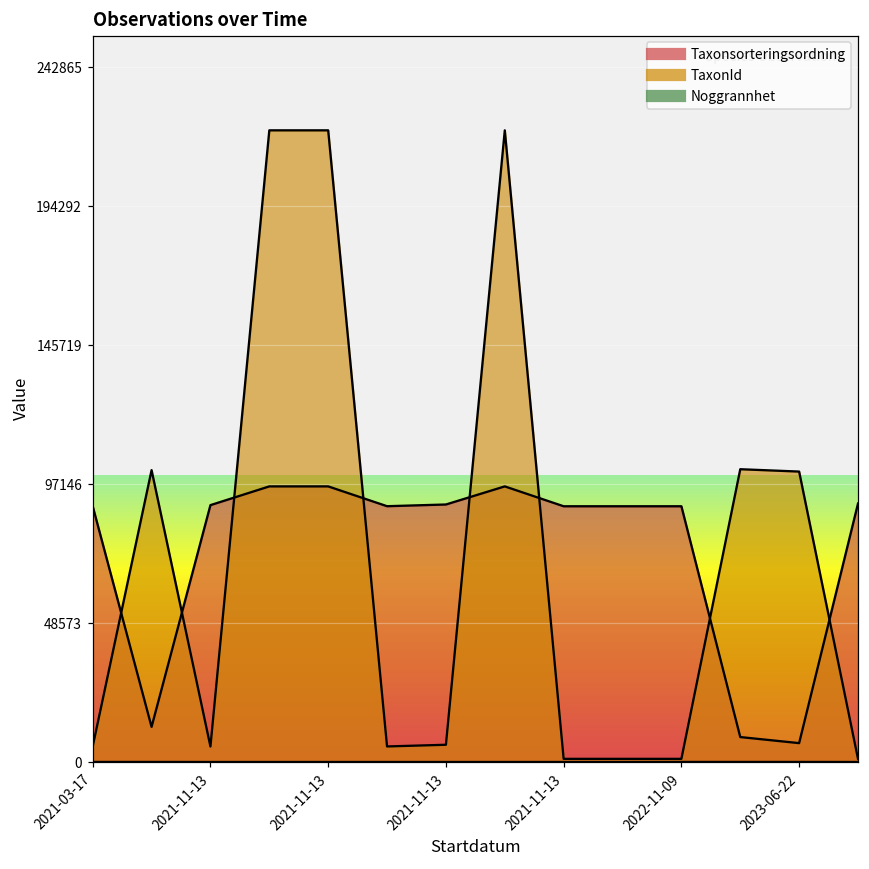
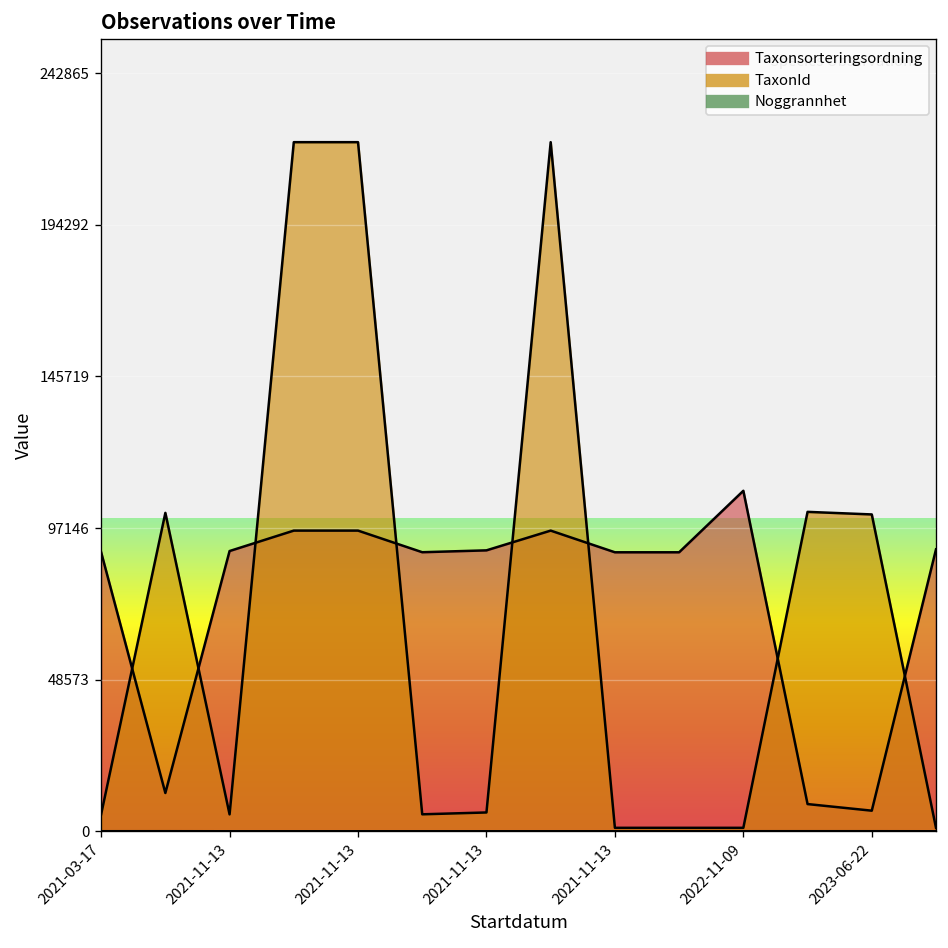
  {
    "Taxonsorteringsordning": {
-     "2022-11-09": 89000
+     "2022-11-09": 109000
    },
    "TaxonId": {
      "2022-11-09": 1000
    },
    "Noggrannhet": {
      "2022-11-09": 0
    }
  }
